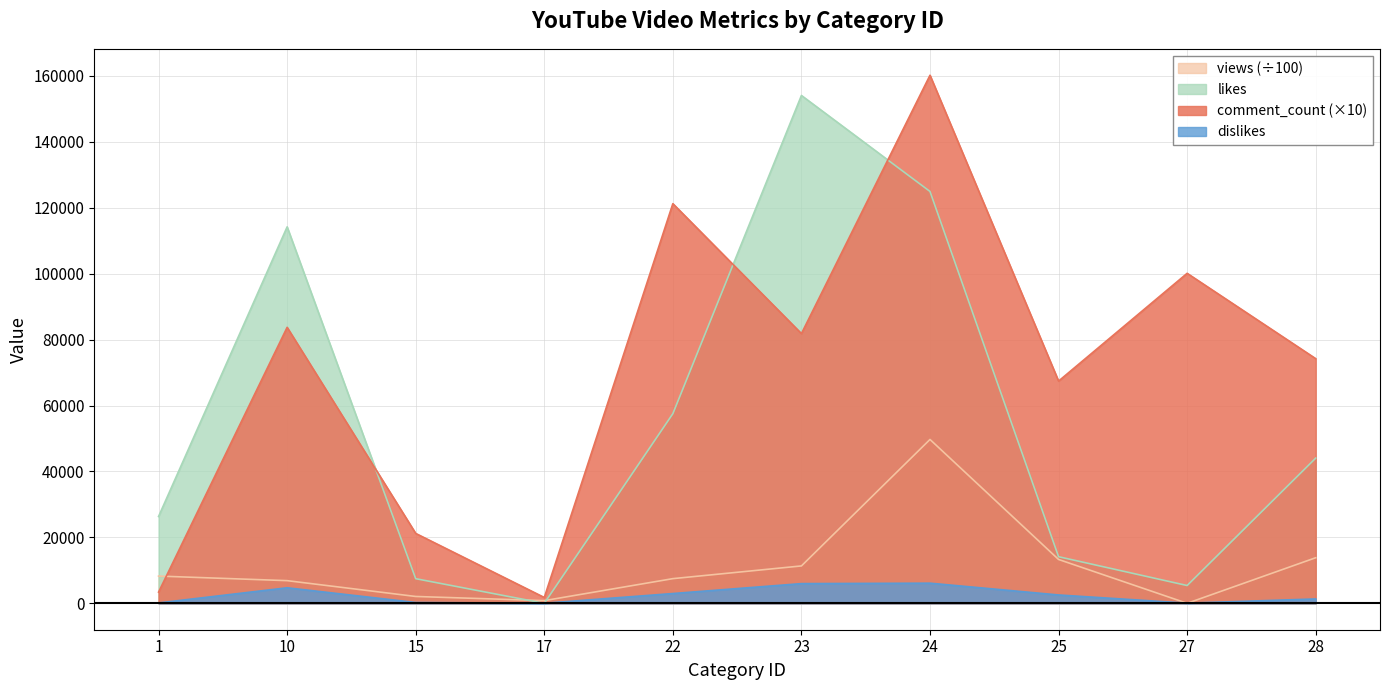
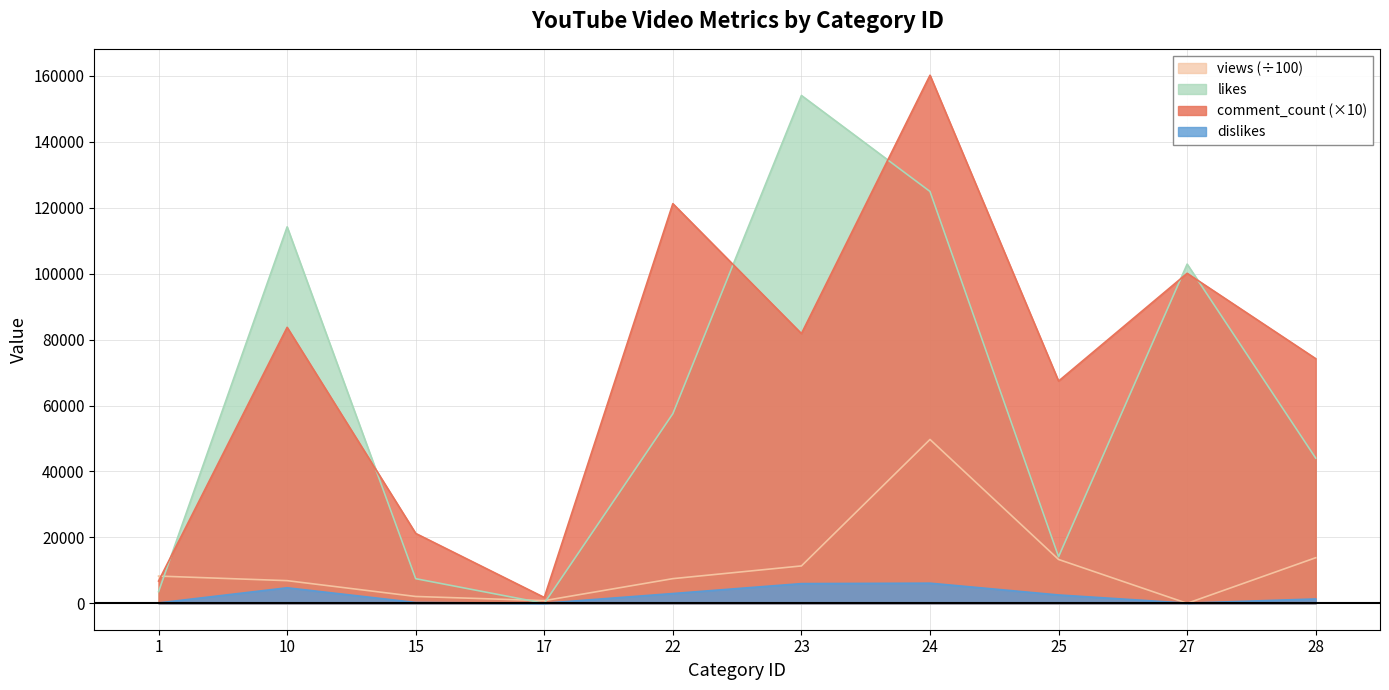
  {
    "views (÷100)": {
      "1": 8000,
      "10": 7000,
      "15": 2000,
      "17": 1000,
      "22": 7000,
      "23": 11000,
      "24": 50000,
      "25": 13000,
      "28": 14000
    },
    "likes": {
-     "1": 26000,
+     "1": 4000,
      "10": 114000,
      "15": 7000,
      "22": 58000,
      "23": 154000,
      "24": 125000,
      "25": 14000,
-     "27": 5000,
+     "27": 103000,
      "28": 44000
    },
    "comment_count (×10)": {
-     "1": 3000,
+     "1": 7000,
      "10": 84000,
      "15": 21000,
      "17": 2000,
      "22": 121000,
      "23": 82000,
      "24": 160000,
      "25": 67000,
      "27": 100000,
      "28": 74000
    },
    "dislikes": {
      "1": 0,
      "10": 5000,
      "15": 0,
      "22": 3000,
      "23": 6000,
      "24": 6000,
      "25": 3000,
      "28": 1000
    }
  }
